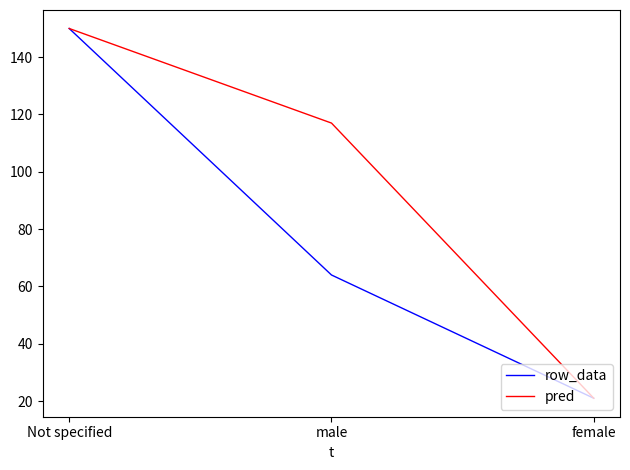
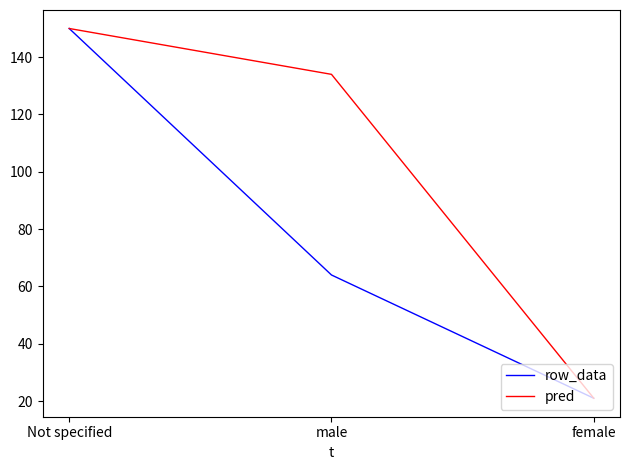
  {
    "row_data": {
      "male": 64
    },
    "pred": {
-     "male": 117
+     "male": 134
    }
  }
